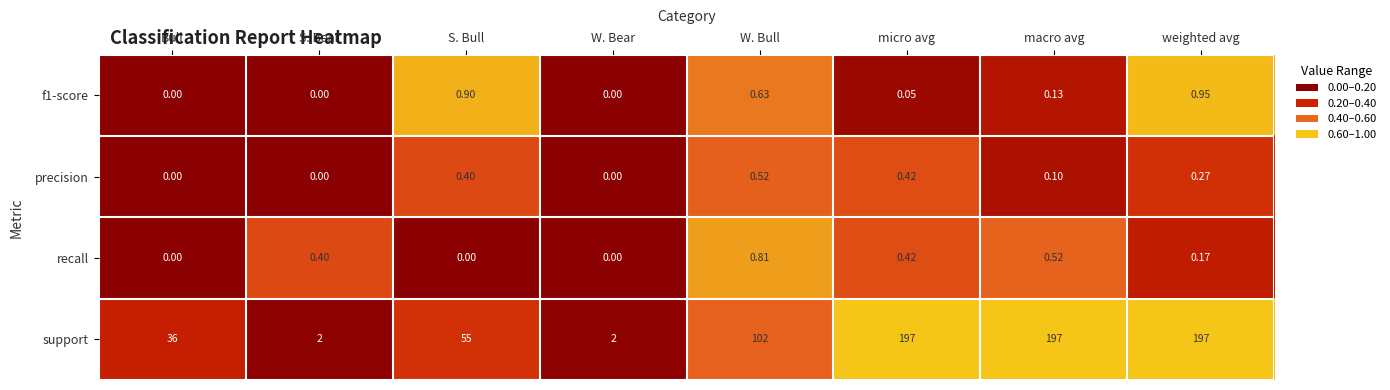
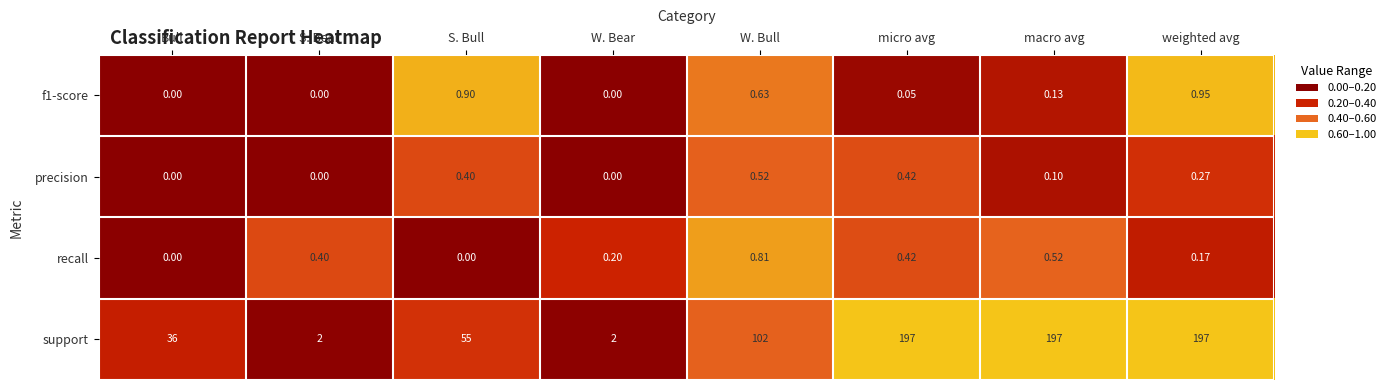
  {
    "f1-score": {
      "Bull": 0.00,
      "S. Bear": 0.00,
      "S. Bull": 0.90,
      "W. Bear": 0.00,
      "W. Bull": 0.63,
      "micro avg": 0.05,
      "macro avg": 0.13,
      "weighted avg": 0.95
    },
    "precision": {
      "Bull": 0.00,
      "S. Bear": 0.00,
      "S. Bull": 0.40,
      "W. Bear": 0.00,
      "W. Bull": 0.52,
      "micro avg": 0.42,
      "macro avg": 0.10,
      "weighted avg": 0.27
    },
    "recall": {
      "Bull": 0.00,
      "S. Bear": 0.40,
      "S. Bull": 0.00,
-     "W. Bear": 0.00,
+     "W. Bear": 0.20,
      "W. Bull": 0.81,
      "micro avg": 0.42,
      "macro avg": 0.52,
      "weighted avg": 0.17
    },
    "support": {
      "Bull": 36,
      "S. Bear": 2,
      "S. Bull": 55,
      "W. Bear": 2,
      "W. Bull": 102,
      "micro avg": 197,
      "macro avg": 197,
      "weighted avg": 197
    }
  }
